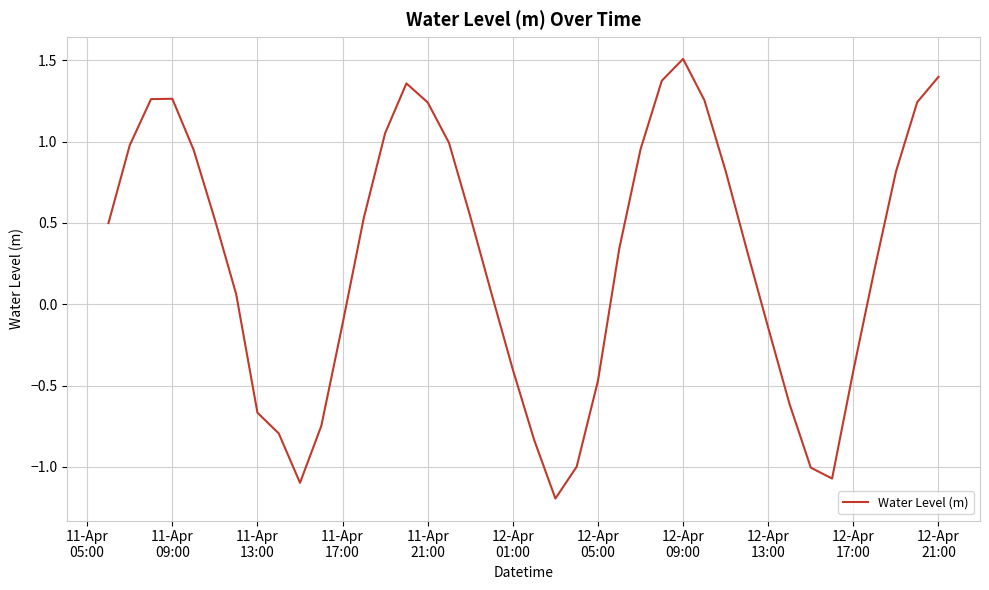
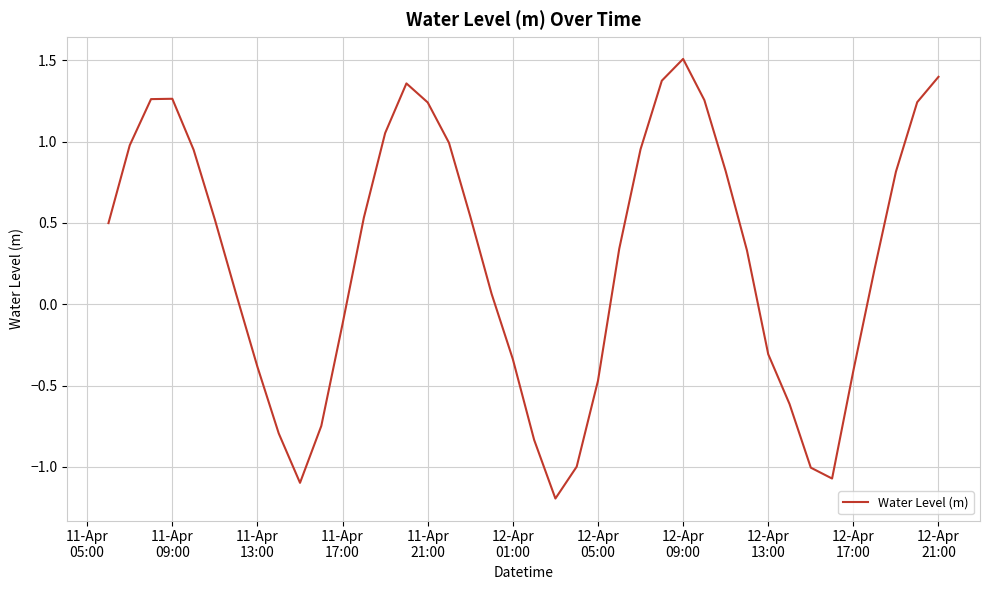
  {
    "11-Apr 09:00": 1.26,
-   "11-Apr 13:00": -0.67,
+   "11-Apr 13:00": -0.38,
    "11-Apr 17:00": -0.12,
    "11-Apr 21:00": 1.24,
-   "12-Apr 01:00": -0.40,
+   "12-Apr 01:00": -0.34,
    "12-Apr 05:00": -0.47,
    "12-Apr 09:00": 1.51,
-   "12-Apr 13:00": -0.14,
+   "12-Apr 13:00": -0.31,
    "12-Apr 17:00": -0.41,
    "12-Apr 21:00": 1.40
  }
